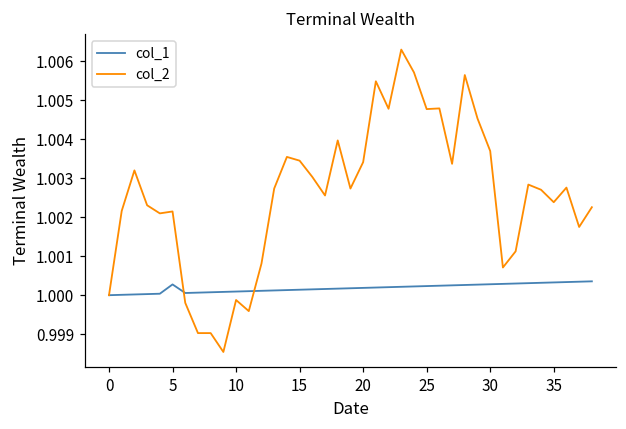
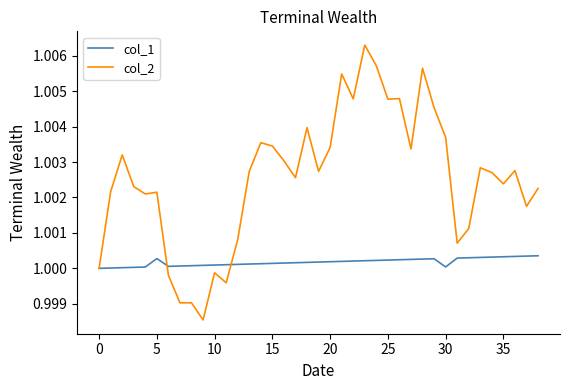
  {
    "col_1": {
      "5": 1.0003,
      "10": 1.0001,
      "15": 1.0001,
      "20": 1.0002,
      "25": 1.0002,
-     "30": 1.0003,
+     "30": 1.0000,
      "35": 1.0003
    },
    "col_2": {
      "5": 1.0021,
      "10": 0.9999,
      "15": 1.0035,
      "20": 1.0034,
      "25": 1.0048,
      "30": 1.0037,
      "35": 1.0024
    }
  }
